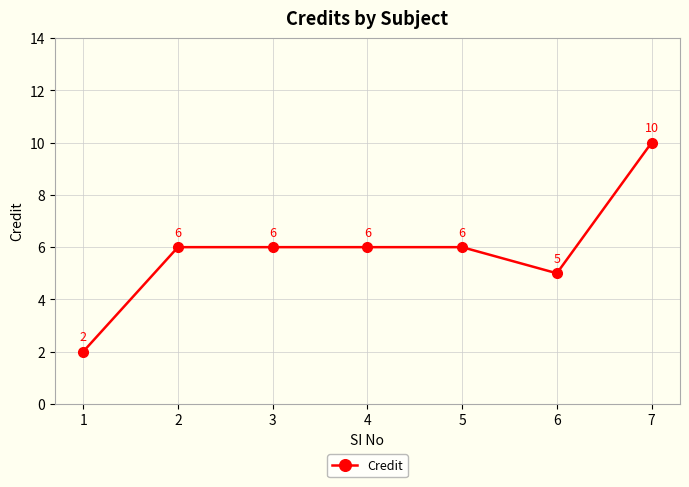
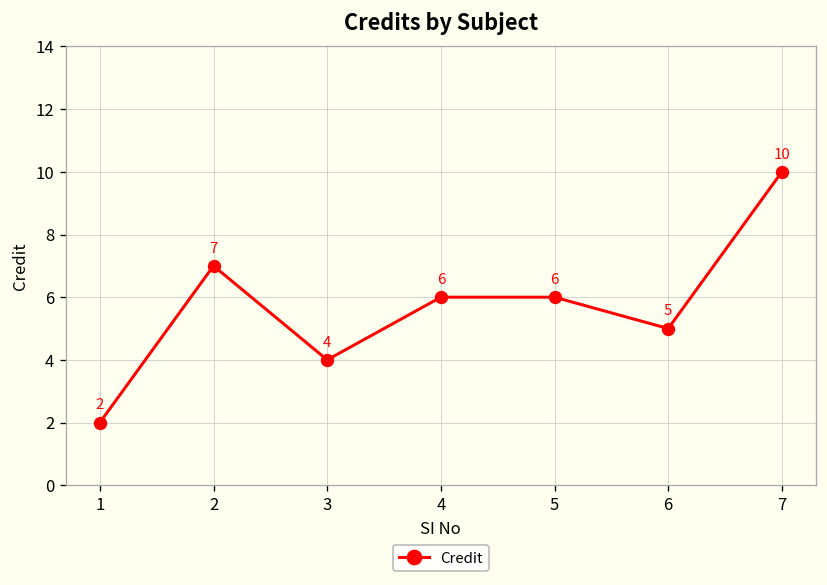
  {
    "1": 2,
-   "2": 6,
-   "3": 6,
+   "2": 7,
+   "3": 4,
    "4": 6,
    "5": 6,
    "6": 5,
    "7": 10
  }
